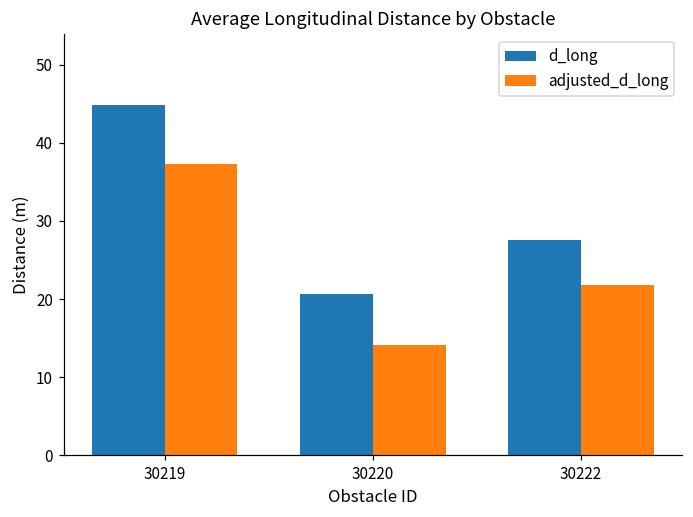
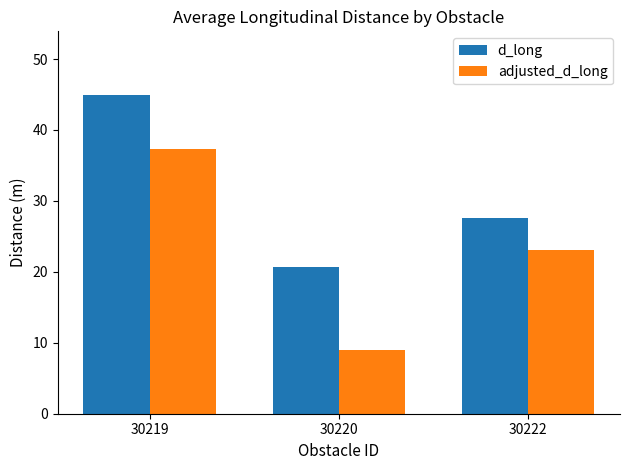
  {
    "d_long": {
      "30219": 45,
      "30220": 21,
      "30222": 28
    },
    "adjusted_d_long": {
      "30219": 37,
-     "30220": 14,
-     "30222": 22
+     "30220": 9,
+     "30222": 23
    }
  }
